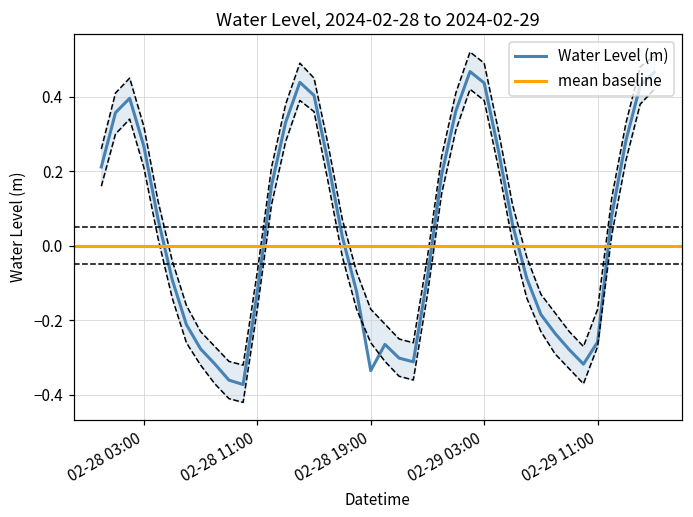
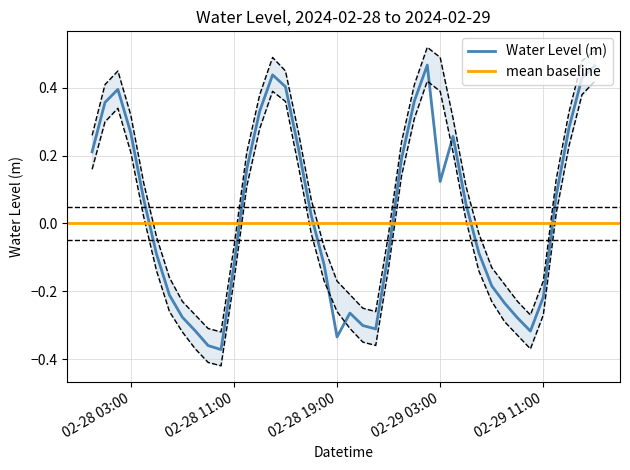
  {
    "Water Level (m)": {
      "02-28 03:00": 0.27,
      "02-28 11:00": -0.12,
      "02-28 19:00": -0.33,
-     "02-29 03:00": 0.44,
-     "02-29 11:00": -0.26
+     "02-29 03:00": 0.12,
+     "02-29 11:00": -0.22
    }
  }
